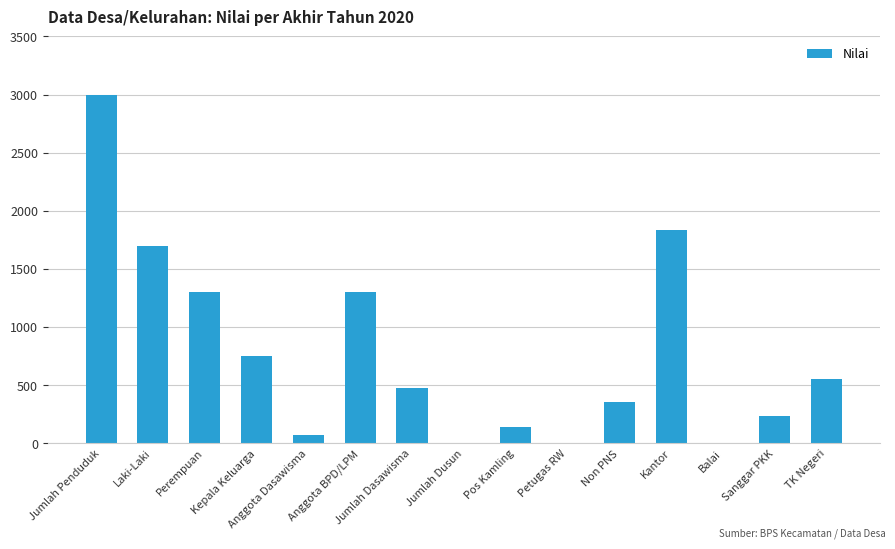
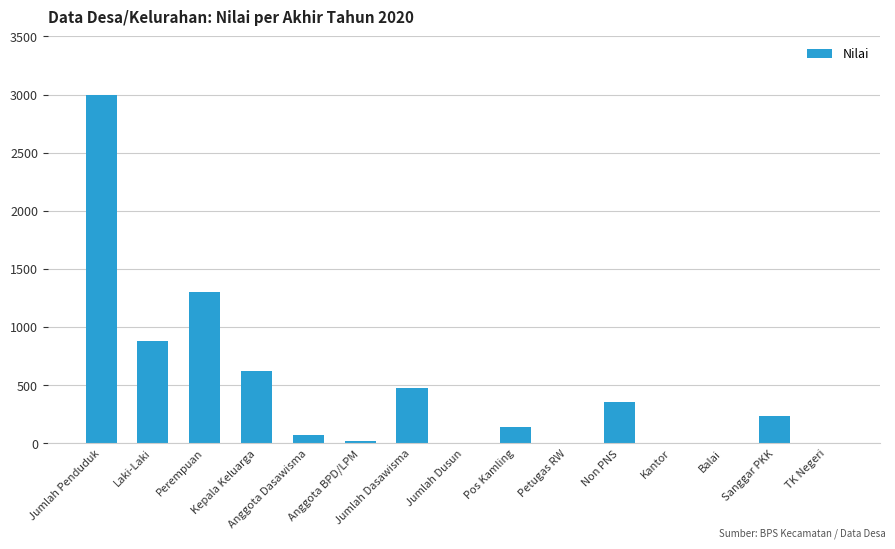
  {
    "Jumlah Penduduk": 3000,
-   "Laki-Laki": 1700,
+   "Laki-Laki": 880,
    "Perempuan": 1300,
-   "Kepala Keluarga": 750,
+   "Kepala Keluarga": 620,
    "Anggota Dasawisma": 70,
-   "Anggota BPD/LPM": 1300,
+   "Anggota BPD/LPM": 20,
    "Jumlah Dasawisma": 480,
    "Pos Kamling": 140,
    "Non PNS": 360,
-   "Kantor": 1840,
+   "Kantor": 0,
    "Sanggar PKK": 230,
-   "TK Negeri": 550
+   "TK Negeri": 0
  }
